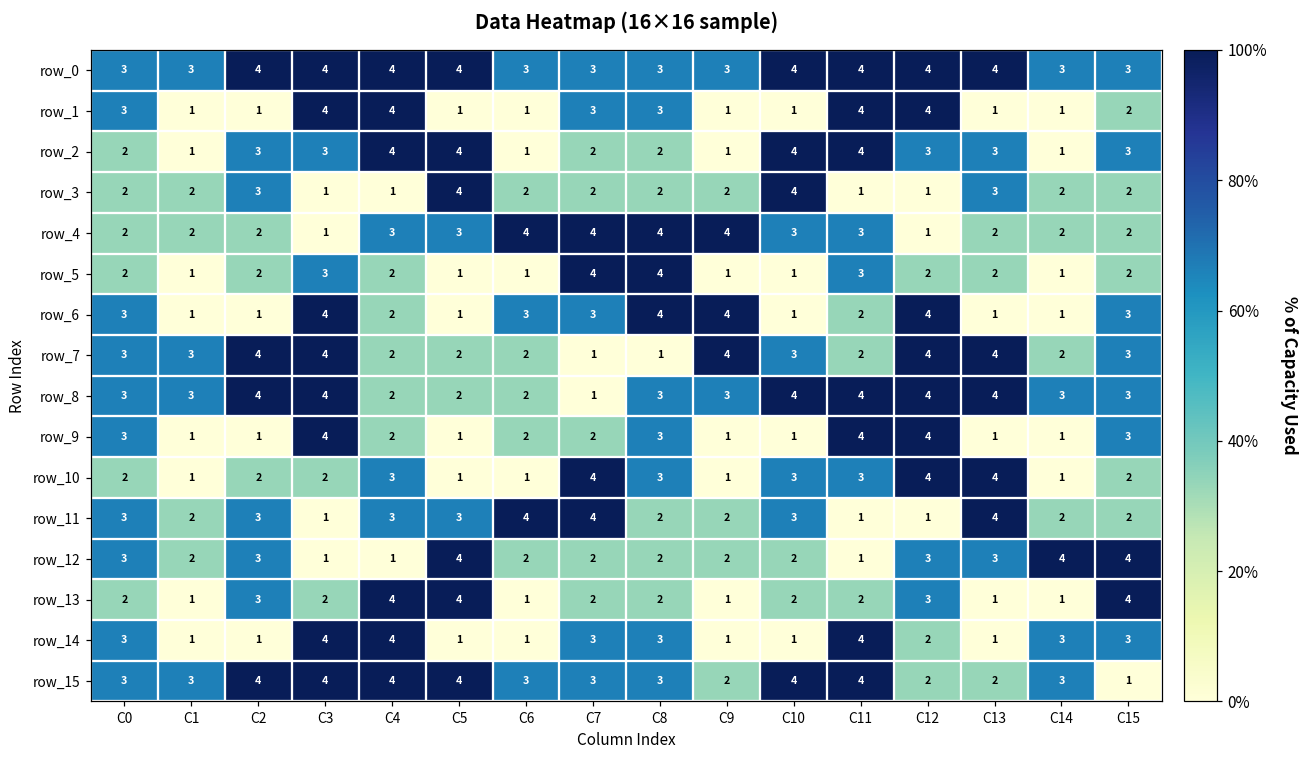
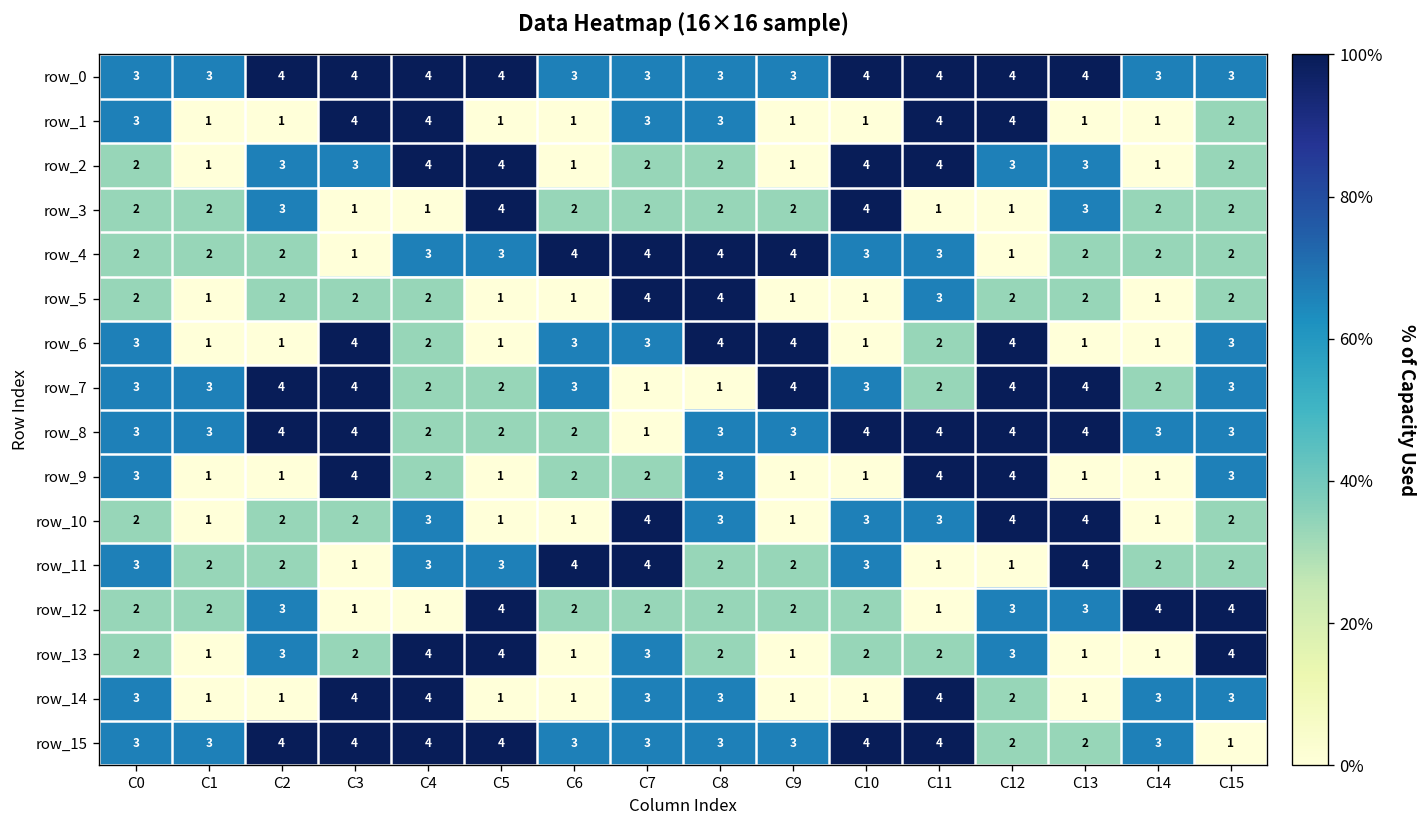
  {
    "row_2": {
      "C0": 2,
      "C1": 1,
      "C2": 3,
      "C3": 3,
      "C4": 4,
      "C5": 4,
      "C6": 1,
      "C7": 2,
      "C8": 2,
      "C9": 1,
      "C10": 4,
      "C11": 4,
      "C12": 3,
      "C13": 3,
      "C14": 1,
-     "C15": 3
+     "C15": 2
    },
    "row_5": {
      "C0": 2,
      "C1": 1,
      "C2": 2,
-     "C3": 3,
+     "C3": 2,
      "C4": 2,
      "C5": 1,
      "C6": 1,
      "C7": 4,
      "C8": 4,
      "C9": 1,
      "C10": 1,
      "C11": 3,
      "C12": 2,
      "C13": 2,
      "C14": 1,
      "C15": 2
    },
    "row_7": {
      "C0": 3,
      "C1": 3,
      "C2": 4,
      "C3": 4,
      "C4": 2,
      "C5": 2,
-     "C6": 2,
+     "C6": 3,
      "C7": 1,
      "C8": 1,
      "C9": 4,
      "C10": 3,
      "C11": 2,
      "C12": 4,
      "C13": 4,
      "C14": 2,
      "C15": 3
    },
    "row_11": {
      "C0": 3,
      "C1": 2,
-     "C2": 3,
+     "C2": 2,
      "C3": 1,
      "C4": 3,
      "C5": 3,
      "C6": 4,
      "C7": 4,
      "C8": 2,
      "C9": 2,
      "C10": 3,
      "C11": 1,
      "C12": 1,
      "C13": 4,
      "C14": 2,
      "C15": 2
    },
    "row_12": {
-     "C0": 3,
+     "C0": 2,
      "C1": 2,
      "C2": 3,
      "C3": 1,
      "C4": 1,
      "C5": 4,
      "C6": 2,
      "C7": 2,
      "C8": 2,
      "C9": 2,
      "C10": 2,
      "C11": 1,
      "C12": 3,
      "C13": 3,
      "C14": 4,
      "C15": 4
    },
    "row_13": {
      "C0": 2,
      "C1": 1,
      "C2": 3,
      "C3": 2,
      "C4": 4,
      "C5": 4,
      "C6": 1,
-     "C7": 2,
+     "C7": 3,
      "C8": 2,
      "C9": 1,
      "C10": 2,
      "C11": 2,
      "C12": 3,
      "C13": 1,
      "C14": 1,
      "C15": 4
    },
    "row_15": {
      "C0": 3,
      "C1": 3,
      "C2": 4,
      "C3": 4,
      "C4": 4,
      "C5": 4,
      "C6": 3,
      "C7": 3,
      "C8": 3,
-     "C9": 2,
+     "C9": 3,
      "C10": 4,
      "C11": 4,
      "C12": 2,
      "C13": 2,
      "C14": 3,
      "C15": 1
    }
  }
